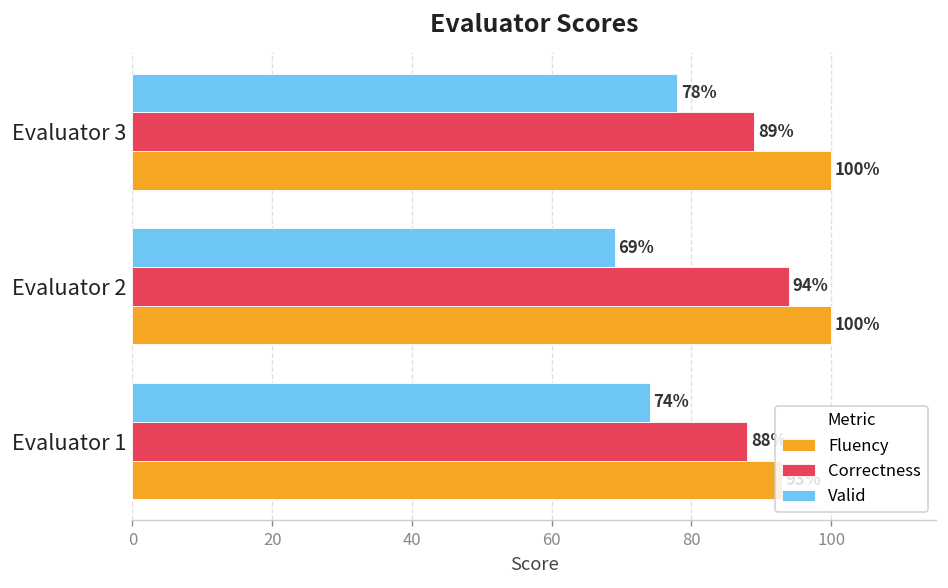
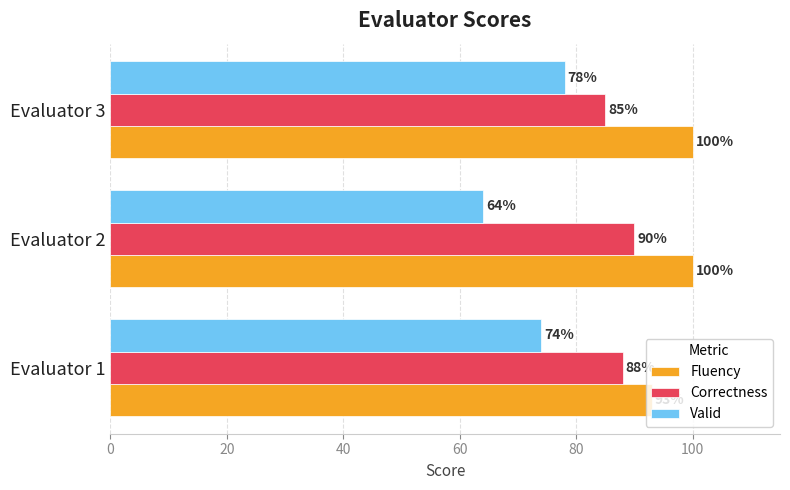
  {
    "Fluency": {
      "Evaluator 3": "100%",
      "Evaluator 2": "100%"
    },
    "Correctness": {
-     "Evaluator 3": "89%",
-     "Evaluator 2": "94%"
+     "Evaluator 3": "85%",
+     "Evaluator 2": "90%"
    },
    "Valid": {
      "Evaluator 3": "78%",
-     "Evaluator 2": "69%",
+     "Evaluator 2": "64%",
      "Evaluator 1": "74%"
    }
  }
